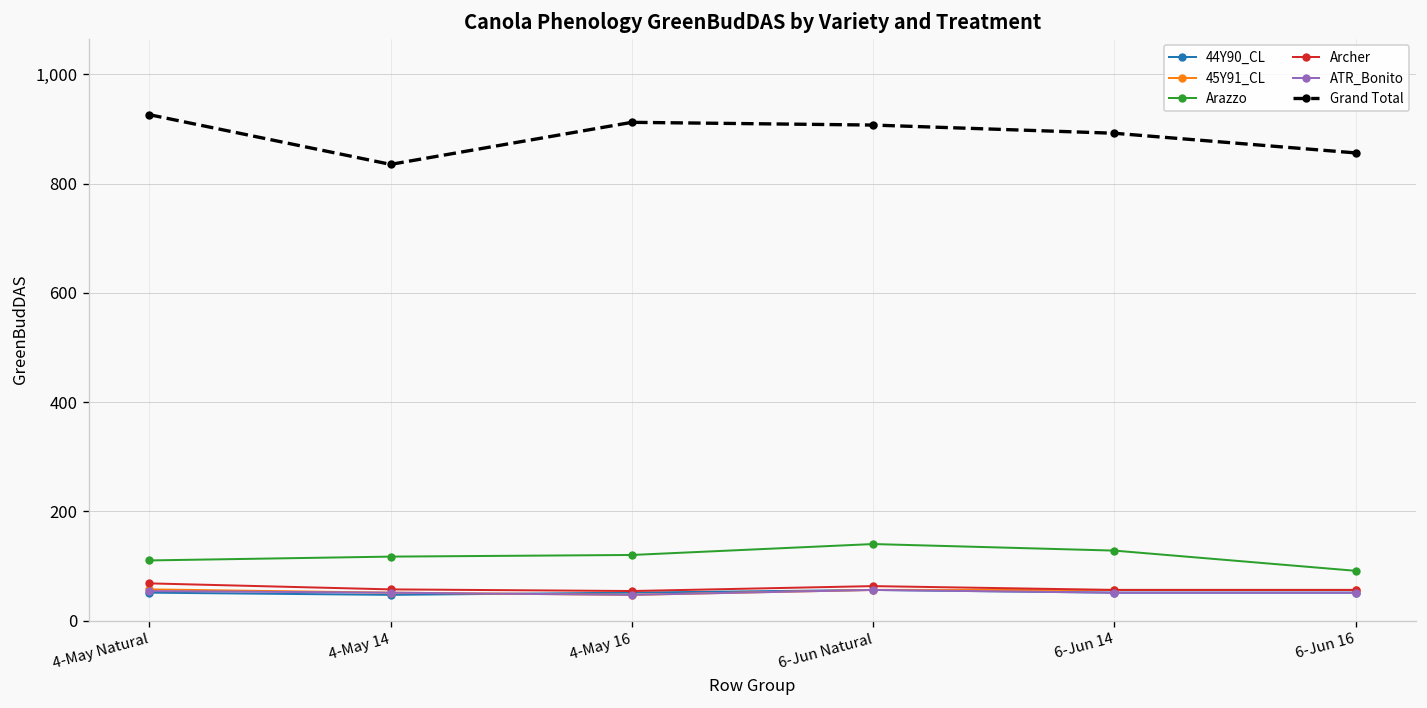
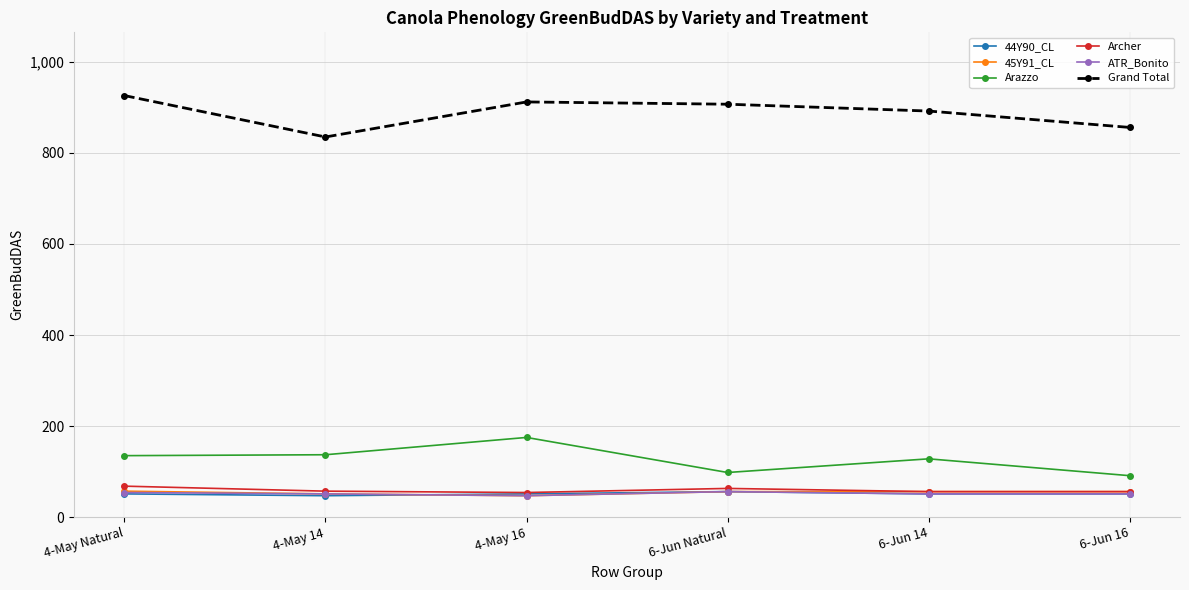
  {
    "Arazzo": {
-     "4-May Natural": 110,
-     "4-May 14": 120,
-     "4-May 16": 120,
-     "6-Jun Natural": 140,
+     "4-May Natural": 140,
+     "4-May 14": 140,
+     "4-May 16": 180,
+     "6-Jun Natural": 100,
      "6-Jun 14": 130,
      "6-Jun 16": 90
    },
    "Archer": {
      "4-May Natural": 70,
      "4-May 14": 60,
      "6-Jun Natural": 60
    },
    "Grand Total": {
      "4-May Natural": 930,
      "4-May 14": 840,
      "4-May 16": 910,
      "6-Jun Natural": 910,
      "6-Jun 14": 890,
      "6-Jun 16": 860
    }
  }
